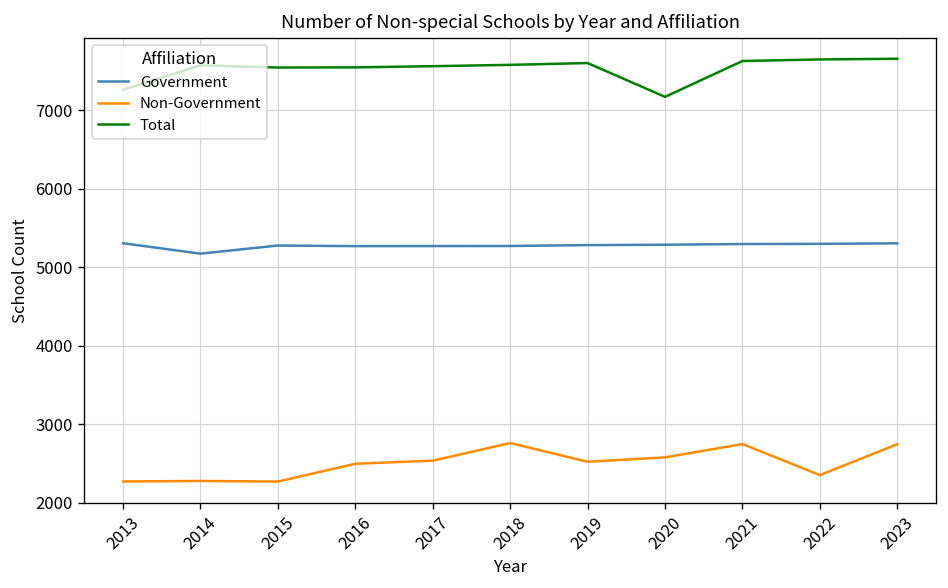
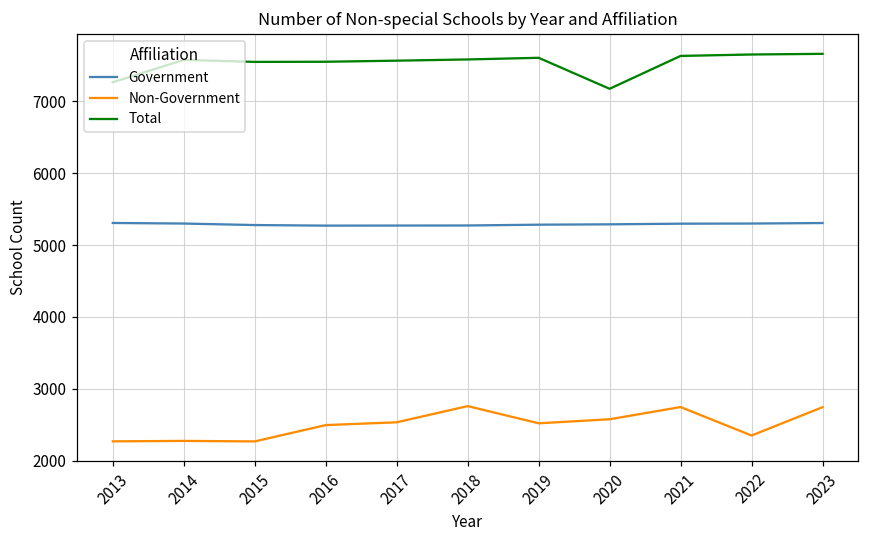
  {
    "Government": {
      "2013": 5300,
-     "2014": 5200,
+     "2014": 5300,
      "2015": 5300,
      "2016": 5300,
      "2017": 5300,
      "2018": 5300,
      "2019": 5300,
      "2020": 5300,
      "2021": 5300,
      "2022": 5300,
      "2023": 5300
    },
    "Non-Government": {
      "2013": 2300,
      "2014": 2300,
      "2015": 2300,
      "2016": 2500,
      "2017": 2500,
      "2018": 2800,
      "2019": 2500,
      "2020": 2600,
      "2021": 2700,
      "2022": 2400,
      "2023": 2700
    },
    "Total": {
      "2015": 7500,
      "2016": 7500,
      "2017": 7600,
      "2018": 7600,
      "2019": 7600,
      "2020": 7200,
      "2021": 7600,
      "2022": 7700,
      "2023": 7700
    }
  }
